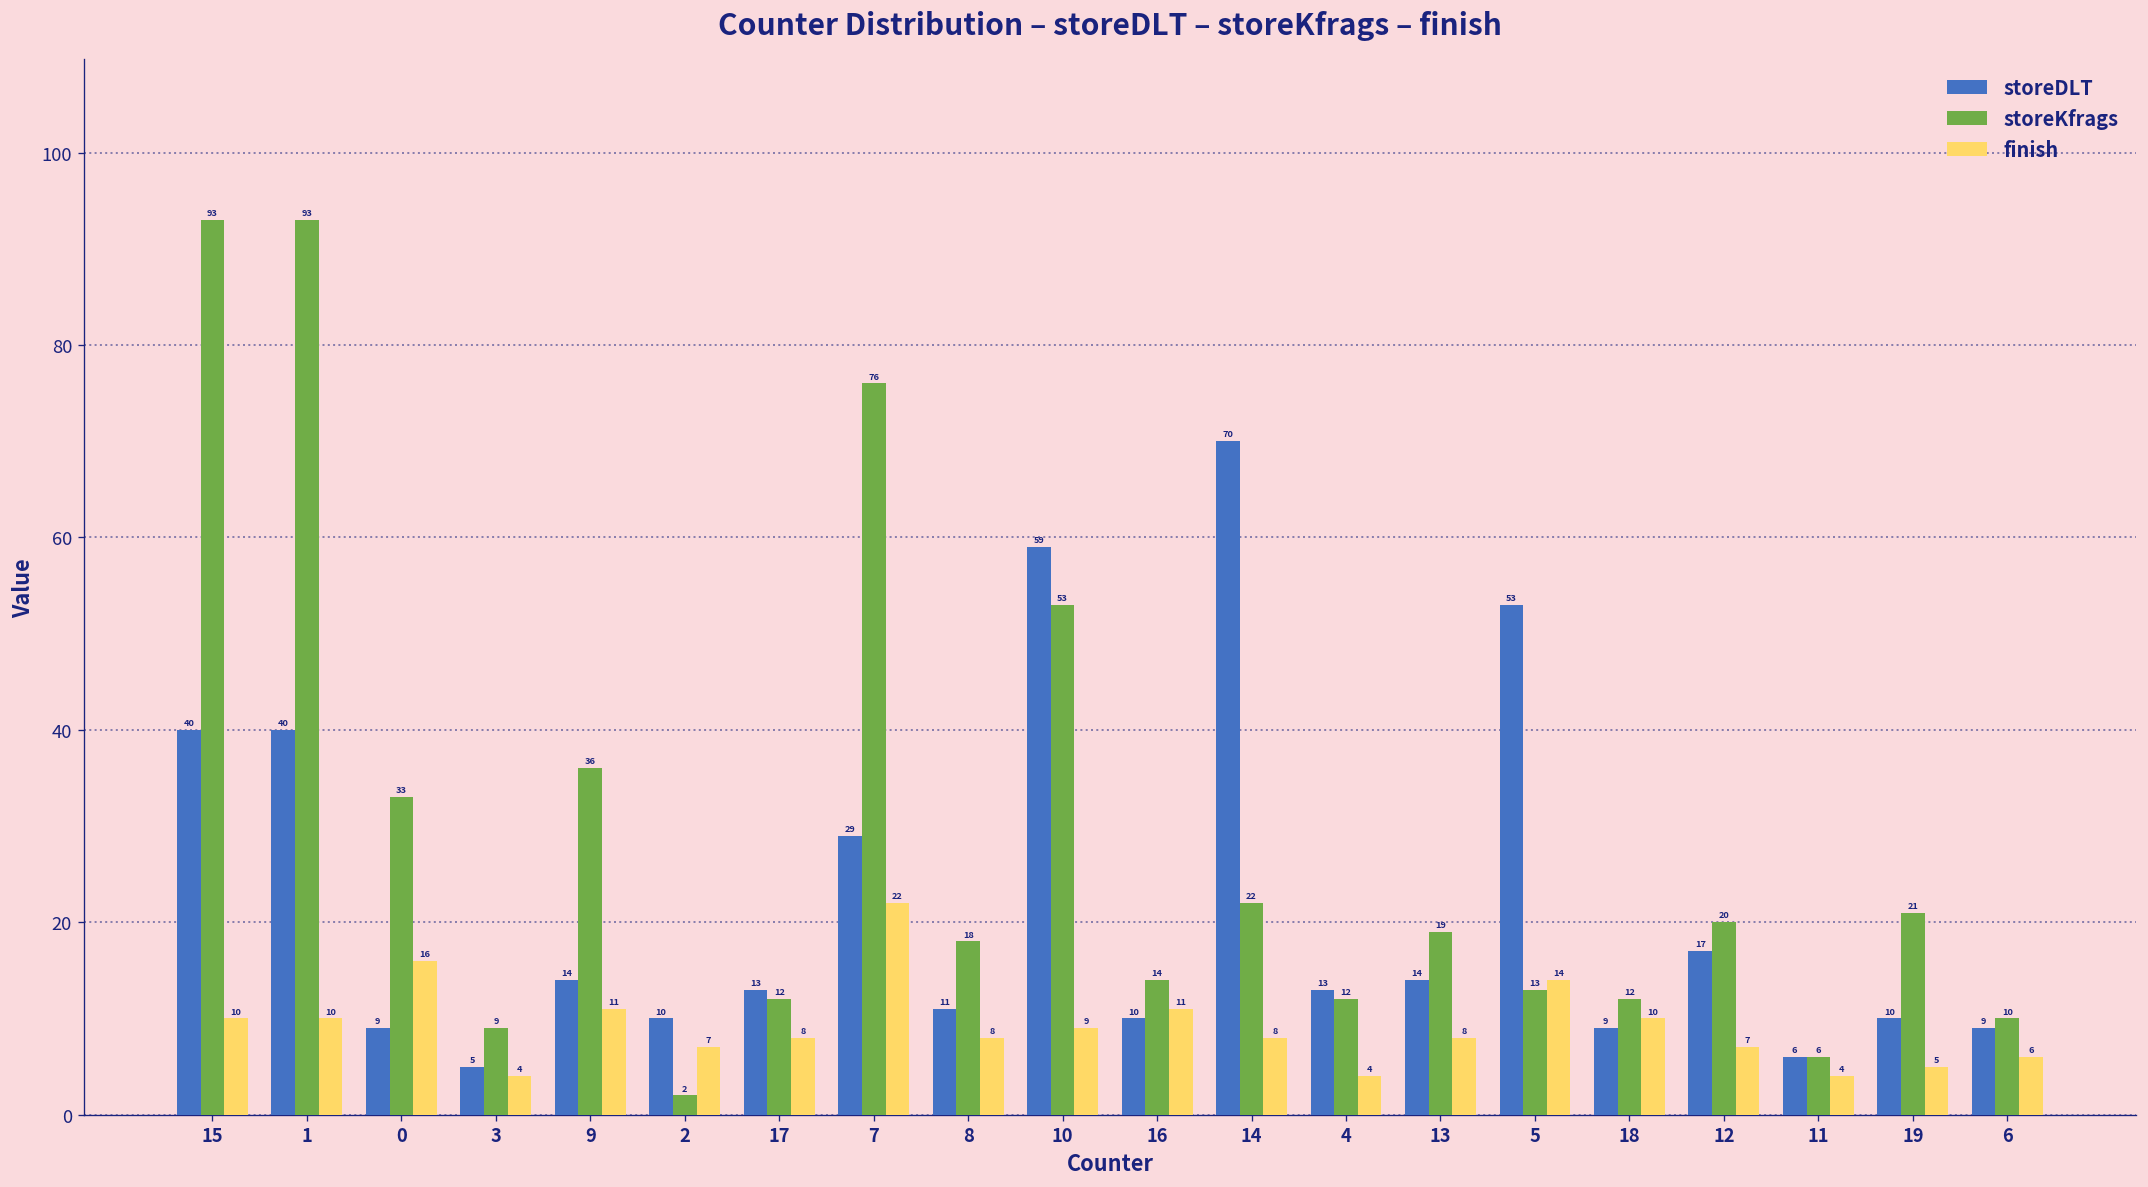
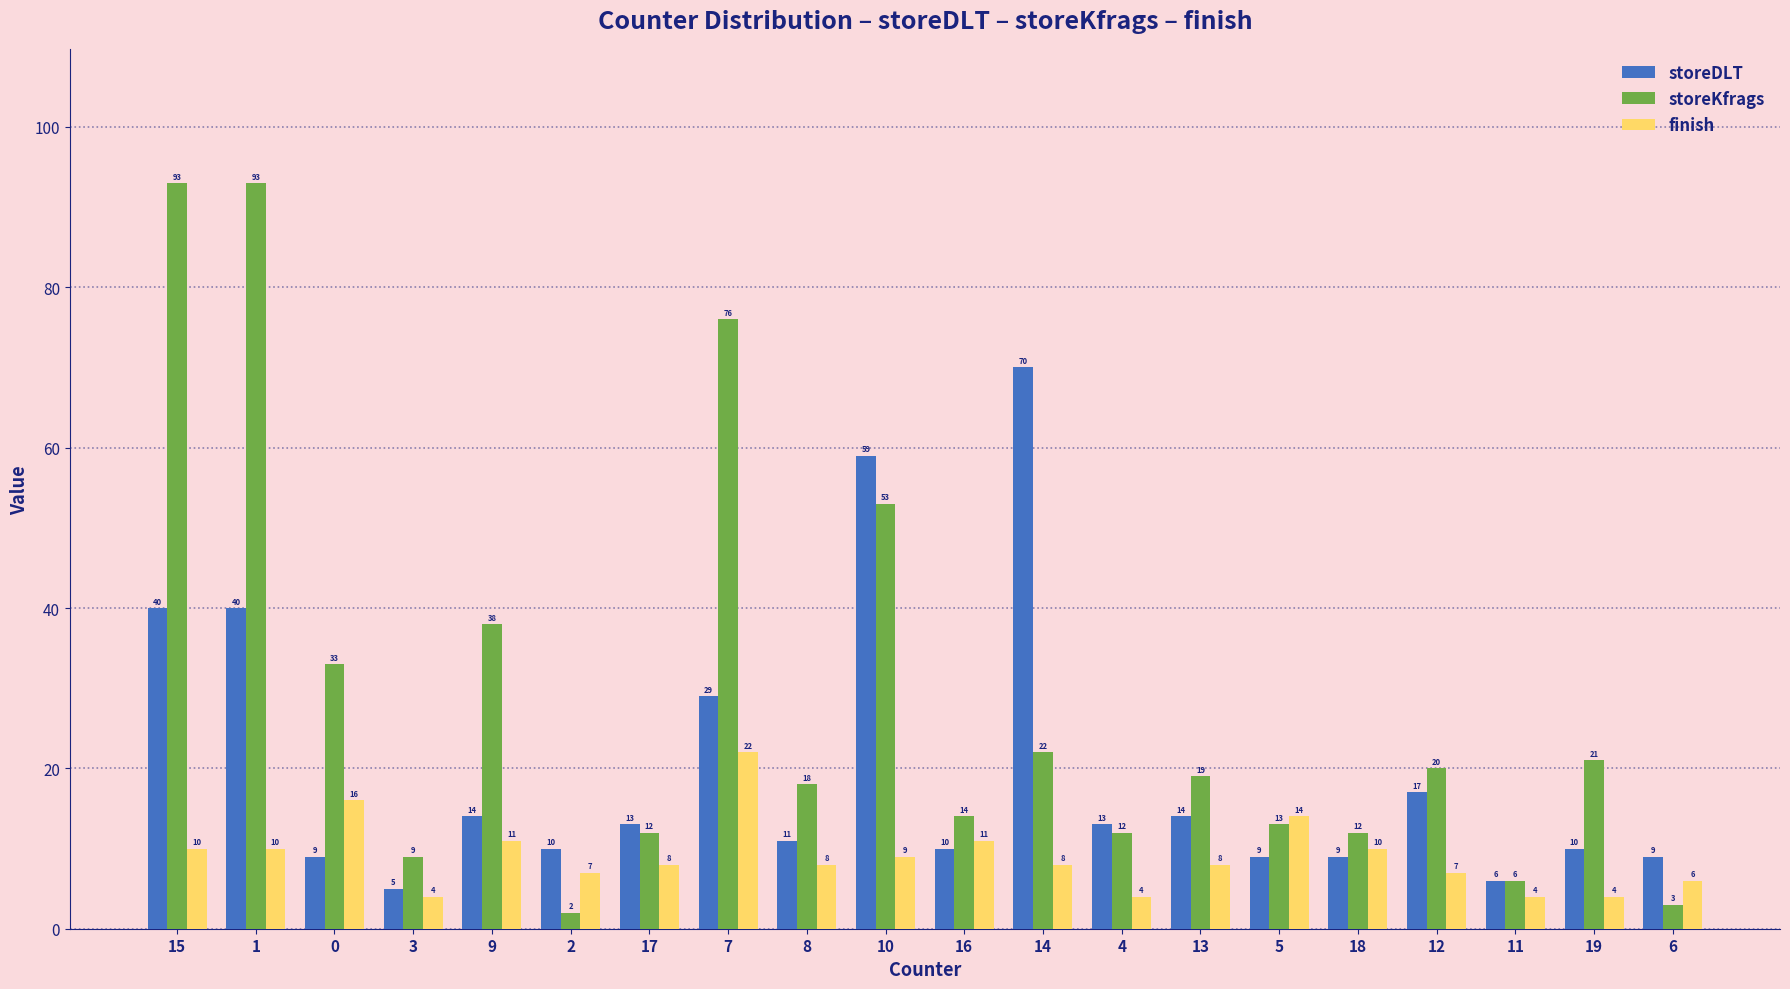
  {
    "storeDLT": {
      "15": 40,
      "1": 40,
      "0": 9,
      "3": 5,
      "9": 14,
      "2": 10,
      "17": 13,
      "7": 29,
      "8": 11,
      "10": 59,
      "16": 10,
      "14": 70,
      "4": 13,
      "13": 14,
-     "5": 53,
+     "5": 9,
      "18": 9,
      "12": 17,
      "11": 6,
      "19": 10,
      "6": 9
    },
    "storeKfrags": {
      "15": 93,
      "1": 93,
      "0": 33,
      "3": 9,
-     "9": 36,
+     "9": 38,
      "2": 2,
      "17": 12,
      "7": 76,
      "8": 18,
      "10": 53,
      "16": 14,
      "14": 22,
      "4": 12,
      "13": 19,
      "5": 13,
      "18": 12,
      "12": 20,
      "11": 6,
      "19": 21,
-     "6": 10
+     "6": 3
    },
    "finish": {
      "15": 10,
      "1": 10,
      "0": 16,
      "3": 4,
      "9": 11,
      "2": 7,
      "17": 8,
      "7": 22,
      "8": 8,
      "10": 9,
      "16": 11,
      "14": 8,
      "4": 4,
      "13": 8,
      "5": 14,
      "18": 10,
      "12": 7,
      "11": 4,
-     "19": 5,
+     "19": 4,
      "6": 6
    }
  }
